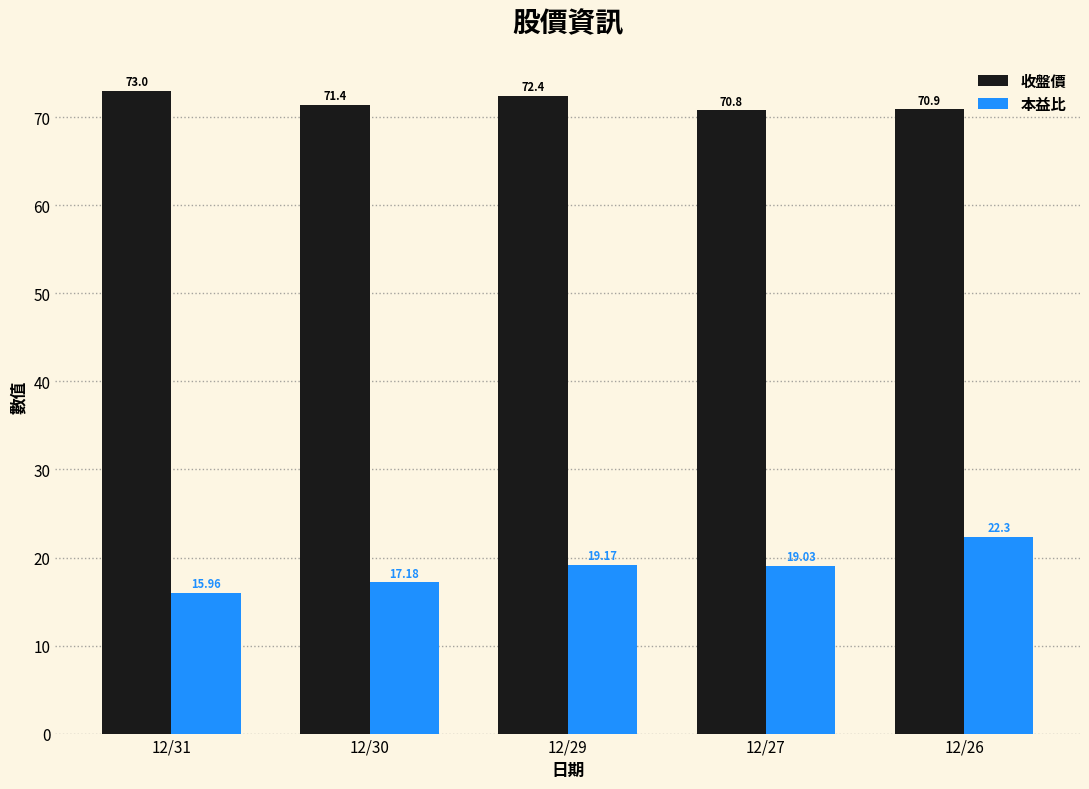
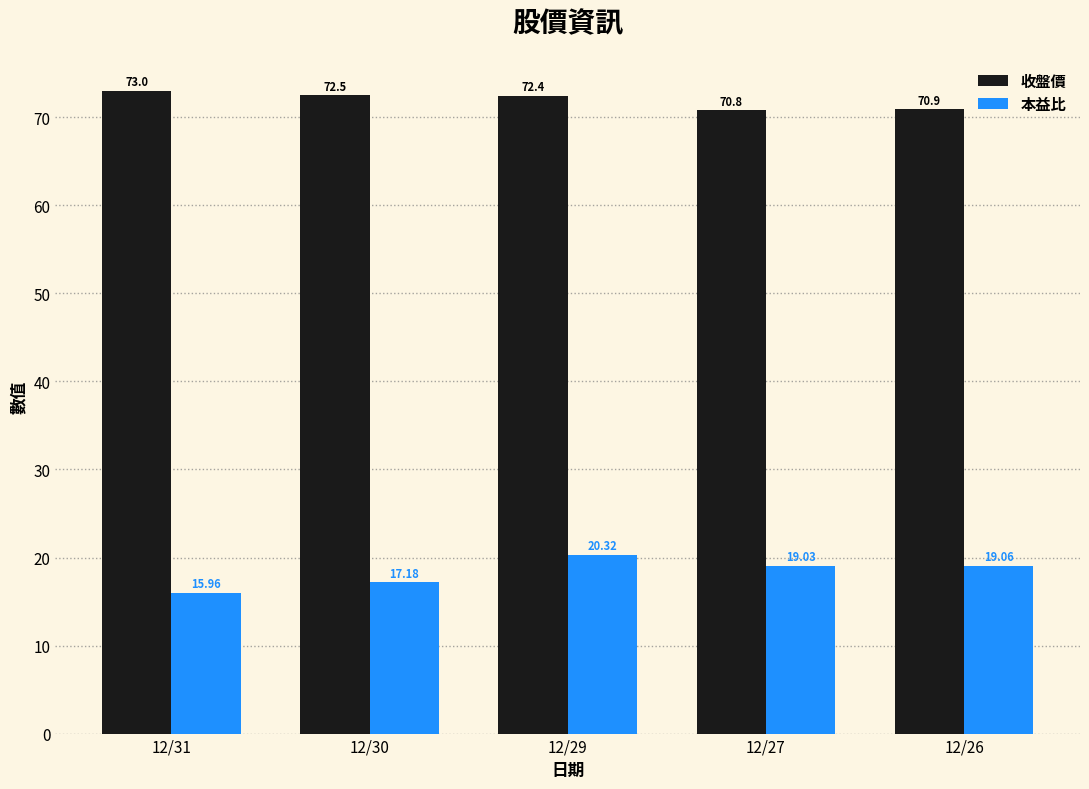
  {
    "收盤價": {
      "12/31": 73.0,
-     "12/30": 71.4,
+     "12/30": 72.5,
      "12/29": 72.4,
      "12/27": 70.8,
      "12/26": 70.9
    },
    "本益比": {
      "12/31": 15.96,
      "12/30": 17.18,
-     "12/29": 19.17,
+     "12/29": 20.32,
      "12/27": 19.03,
-     "12/26": 22.3
+     "12/26": 19.06
    }
  }
